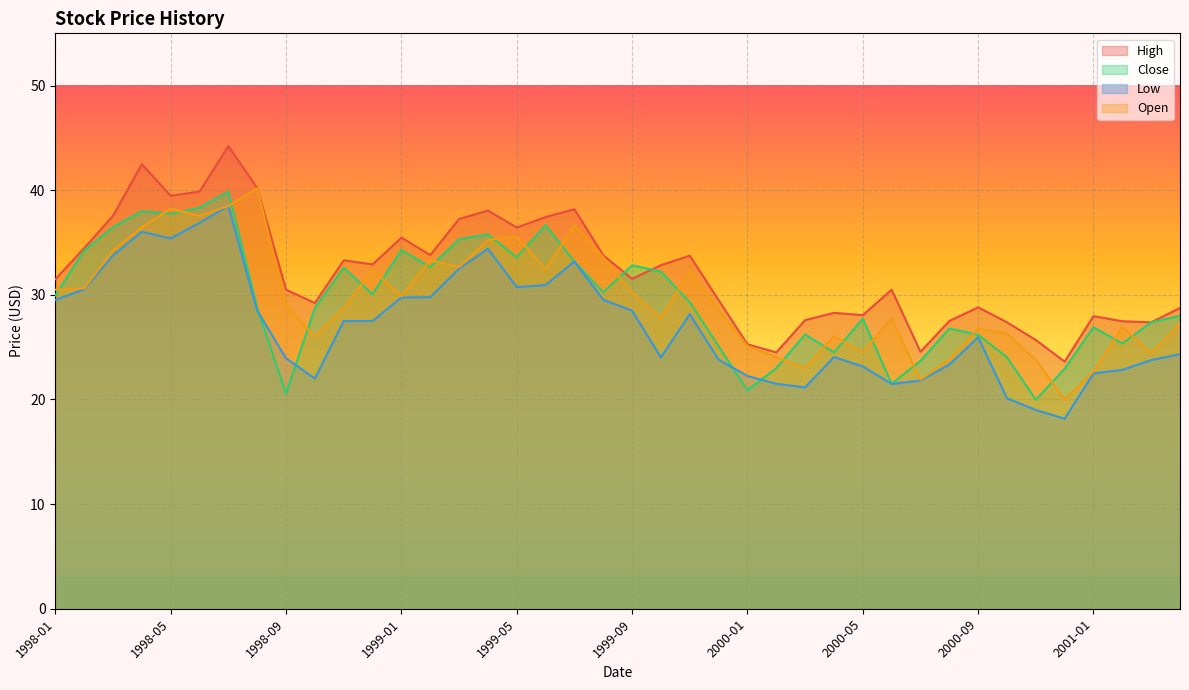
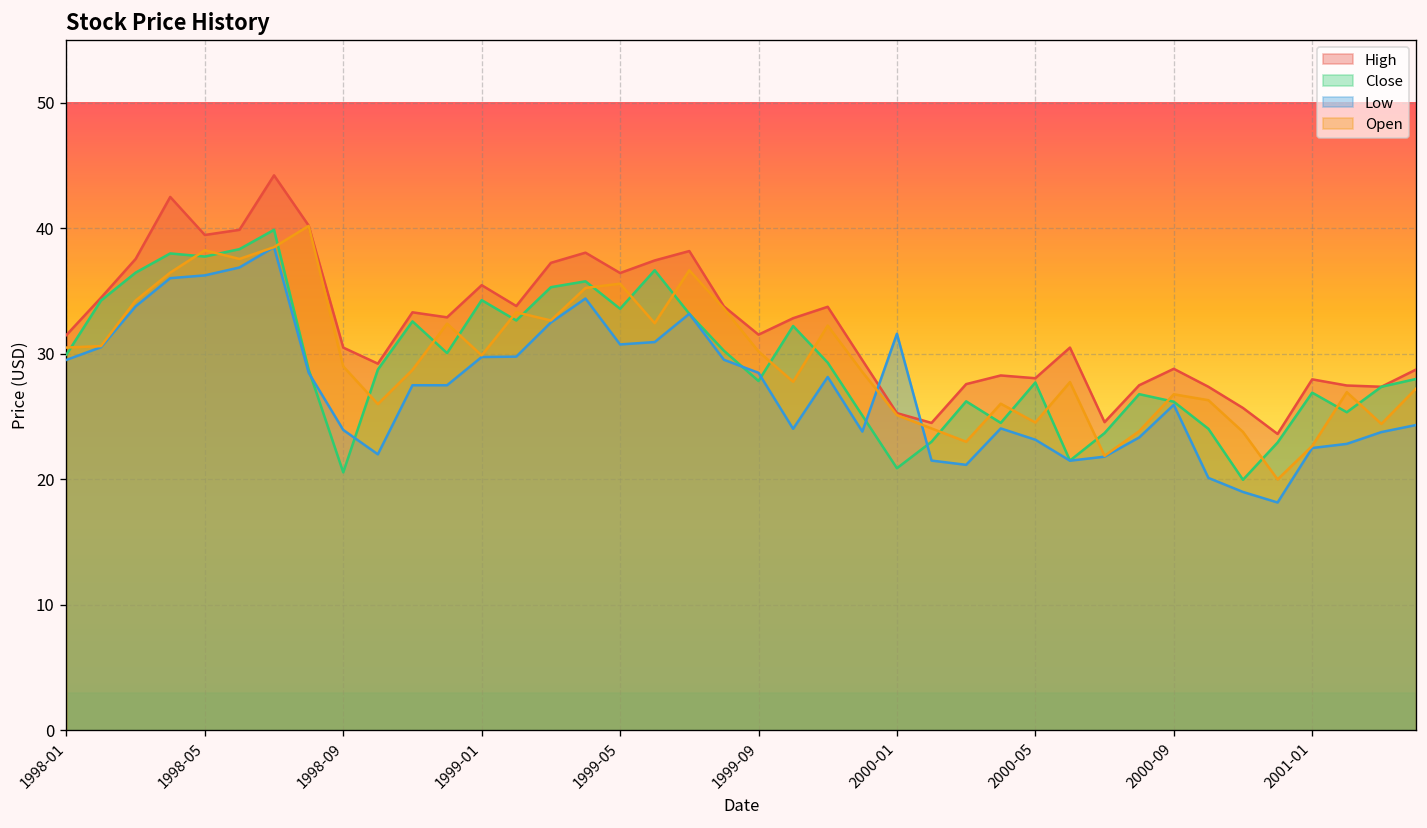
  {
    "Close": {
      "1998-01": 29.9,
      "1998-05": 37.8,
      "1998-09": 20.6,
      "1999-01": 34.3,
      "1999-05": 33.6,
-     "1999-09": 32.8,
+     "1999-09": 27.8,
      "2000-01": 20.9,
      "2000-05": 27.7,
      "2000-09": 26.2,
      "2001-01": 26.9
    },
    "Low": {
      "1998-01": 29.5,
-     "1998-05": 35.4,
+     "1998-05": 36.3,
      "1998-09": 23.9,
      "1999-05": 30.8,
      "1999-09": 28.5,
-     "2000-01": 22.3,
+     "2000-01": 31.6,
      "2000-05": 23.2,
      "2000-09": 25.9
    }
  }
